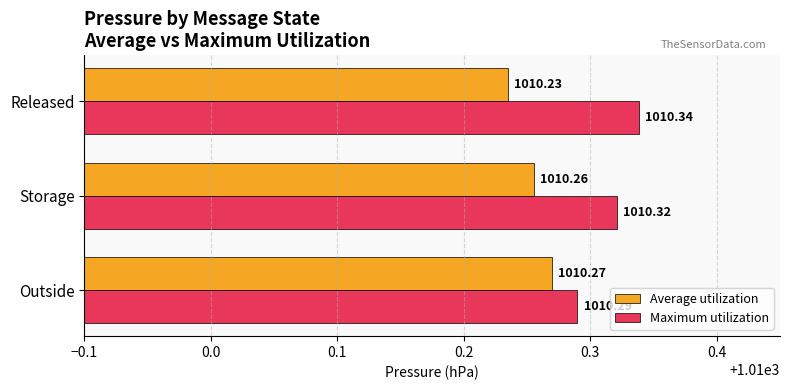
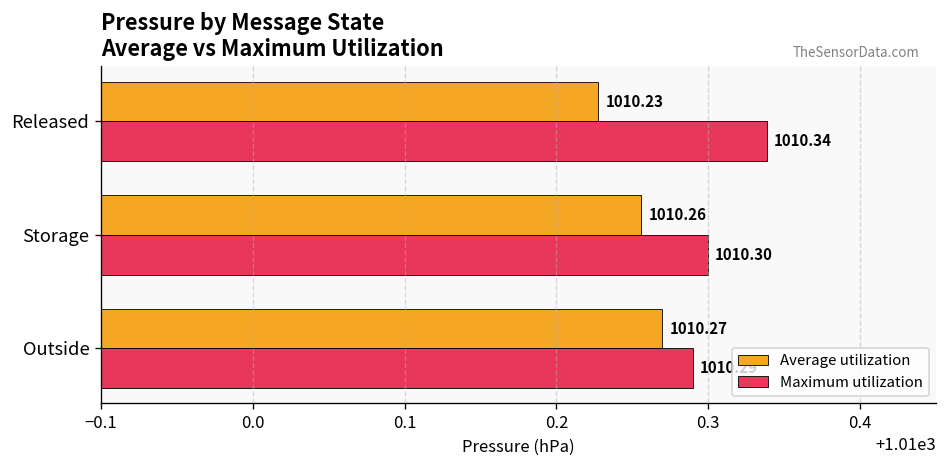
  {
    "Average utilization": {
-     "Released": 1010.235
+     "Released": 1010.227
    },
    "Maximum utilization": {
      "Released": 1010.34,
-     "Storage": 1010.32
+     "Storage": 1010.30
    }
  }
